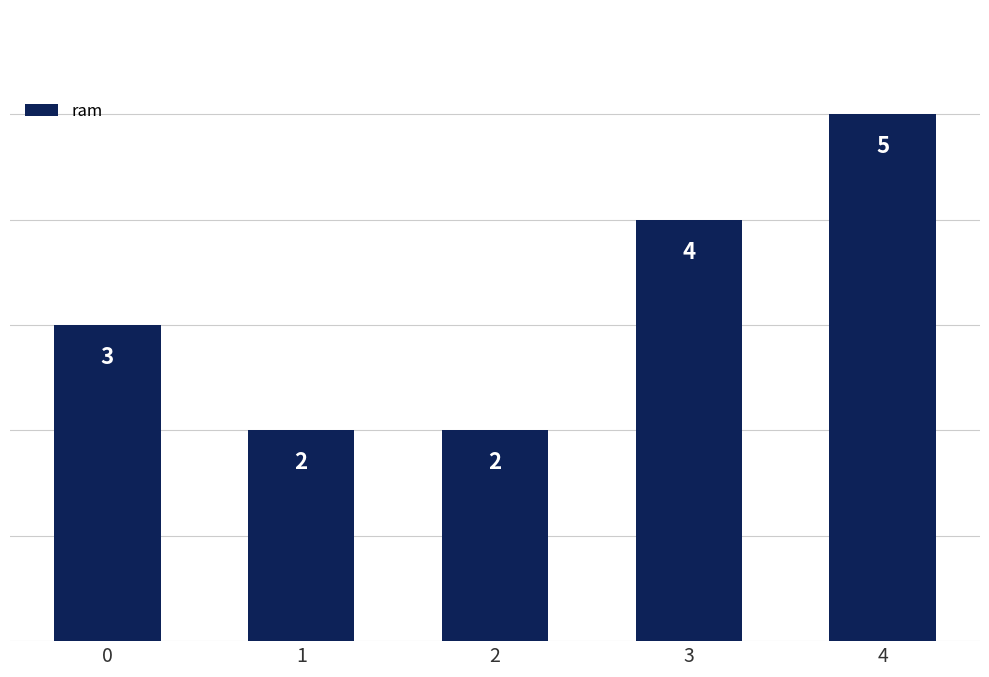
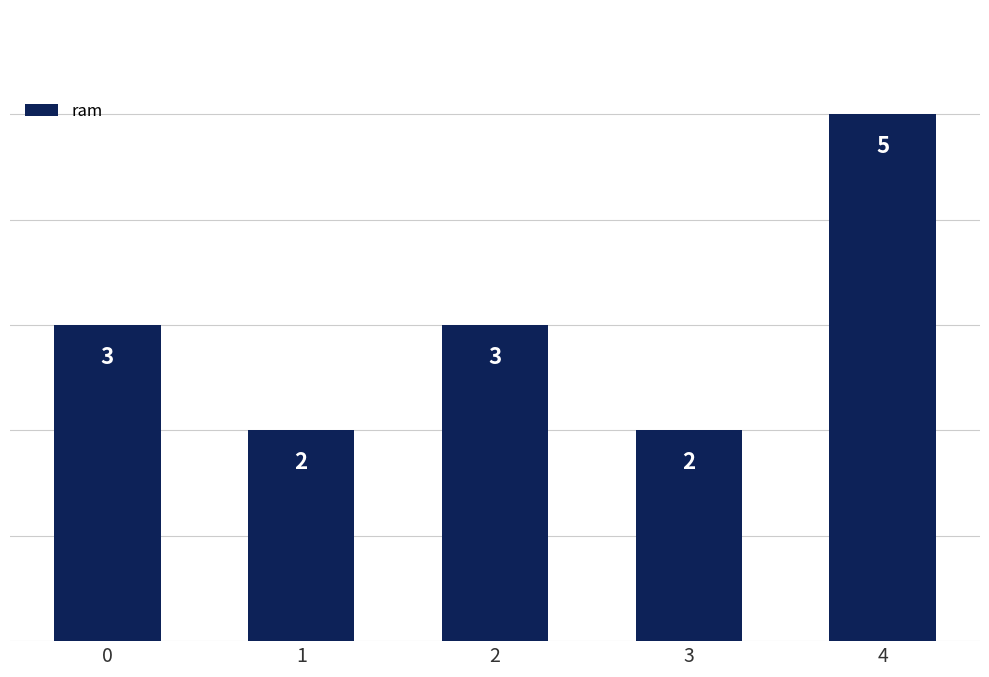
  {
    "0": 3,
    "1": 2,
-   "2": 2,
-   "3": 4,
+   "2": 3,
+   "3": 2,
    "4": 5
  }
